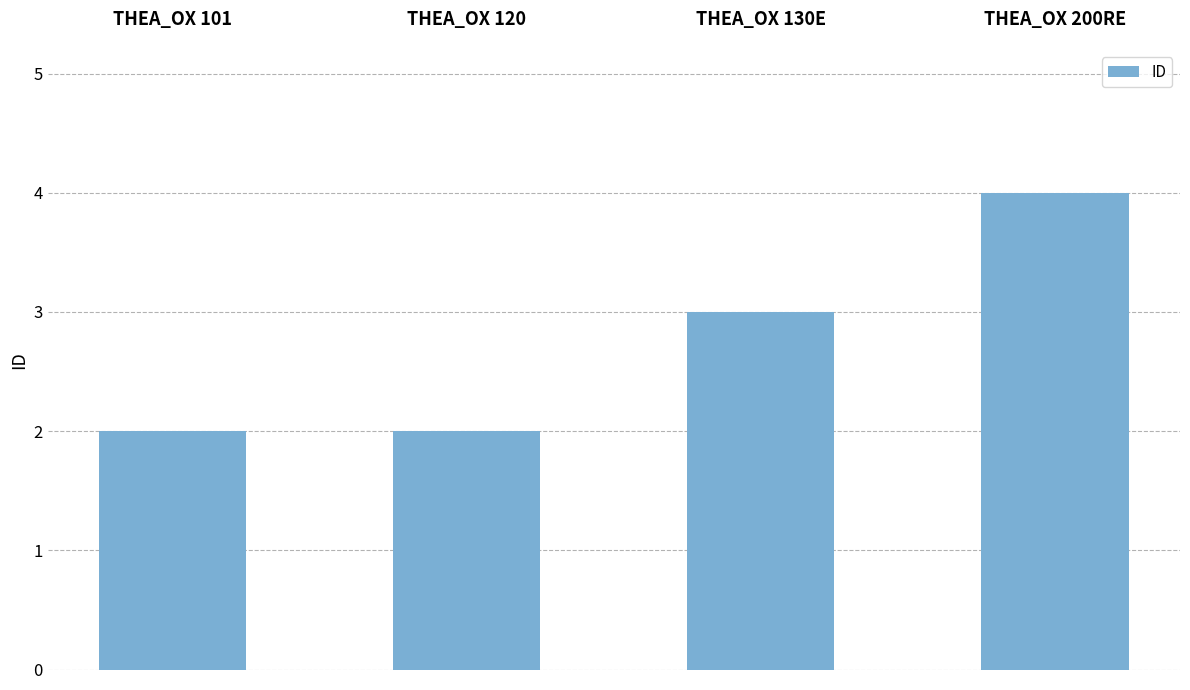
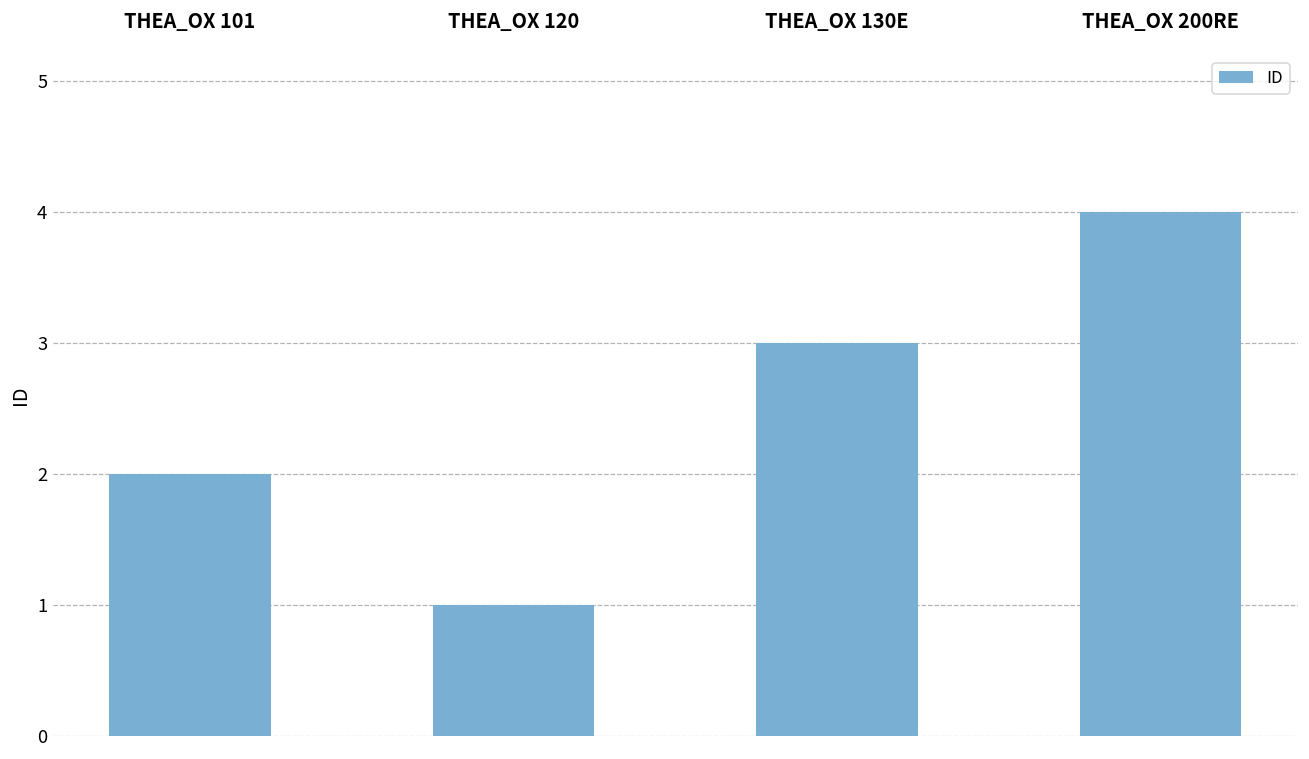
  {
    "THEA_OX 101": 2,
-   "THEA_OX 120": 2,
+   "THEA_OX 120": 1,
    "THEA_OX 130E": 3,
    "THEA_OX 200RE": 4
  }
